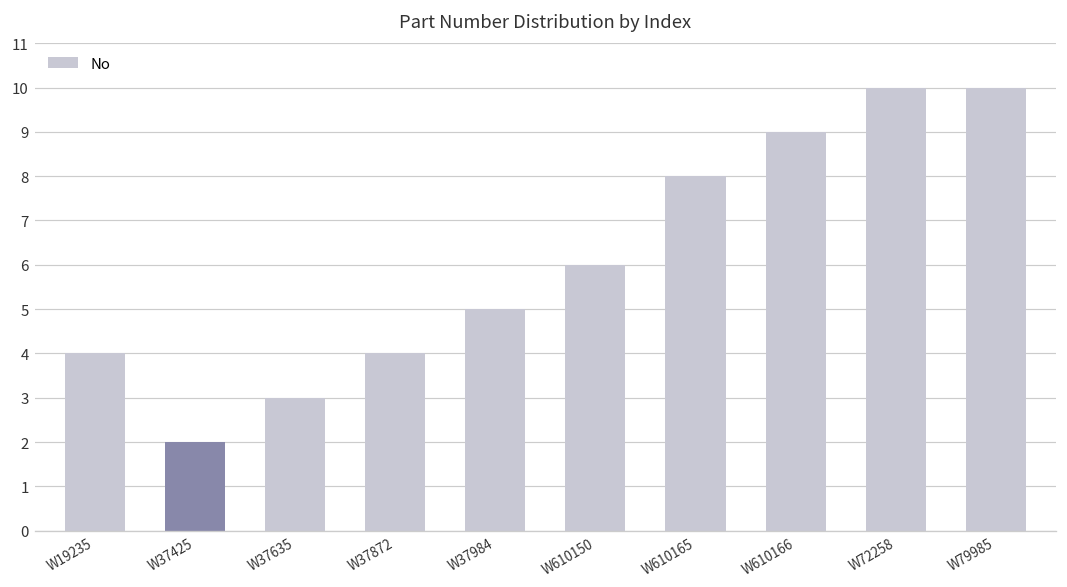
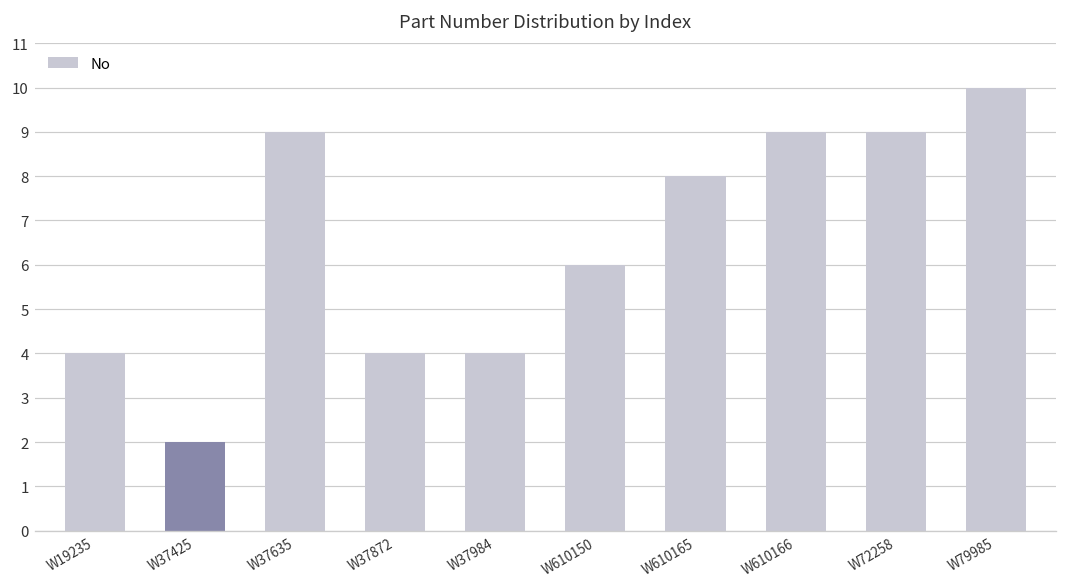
  {
    "W19235": 4,
    "W37425": 2,
-   "W37635": 3,
+   "W37635": 9,
    "W37872": 4,
-   "W37984": 5,
+   "W37984": 4,
    "W610150": 6,
    "W610165": 8,
    "W610166": 9,
-   "W72258": 10,
+   "W72258": 9,
    "W79985": 10
  }
